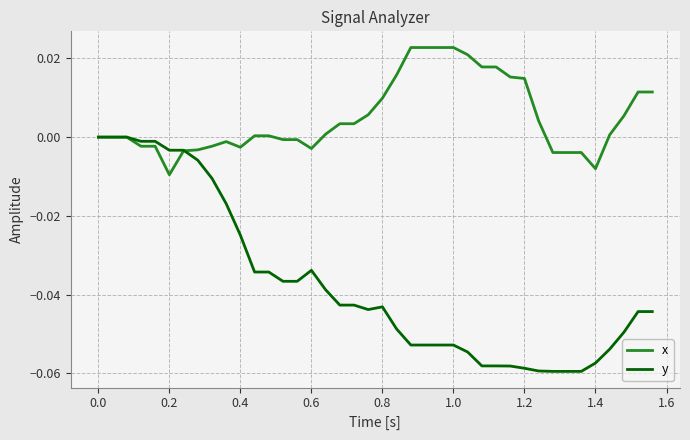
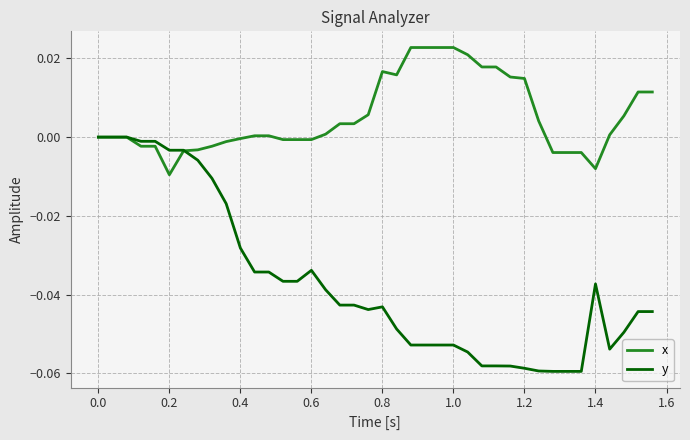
  {
    "x": {
      "0.2": -0.010,
-     "0.4": -0.003,
-     "0.6": -0.003,
-     "0.8": 0.010,
+     "0.4": 0.000,
+     "0.6": -0.001,
+     "0.8": 0.017,
      "1.0": 0.023,
      "1.2": 0.015,
      "1.4": -0.008
    },
    "y": {
      "0.2": -0.003,
-     "0.4": -0.025,
+     "0.4": -0.028,
      "0.6": -0.034,
      "0.8": -0.043,
      "1.0": -0.053,
      "1.2": -0.059,
-     "1.4": -0.057
+     "1.4": -0.037
    }
  }
